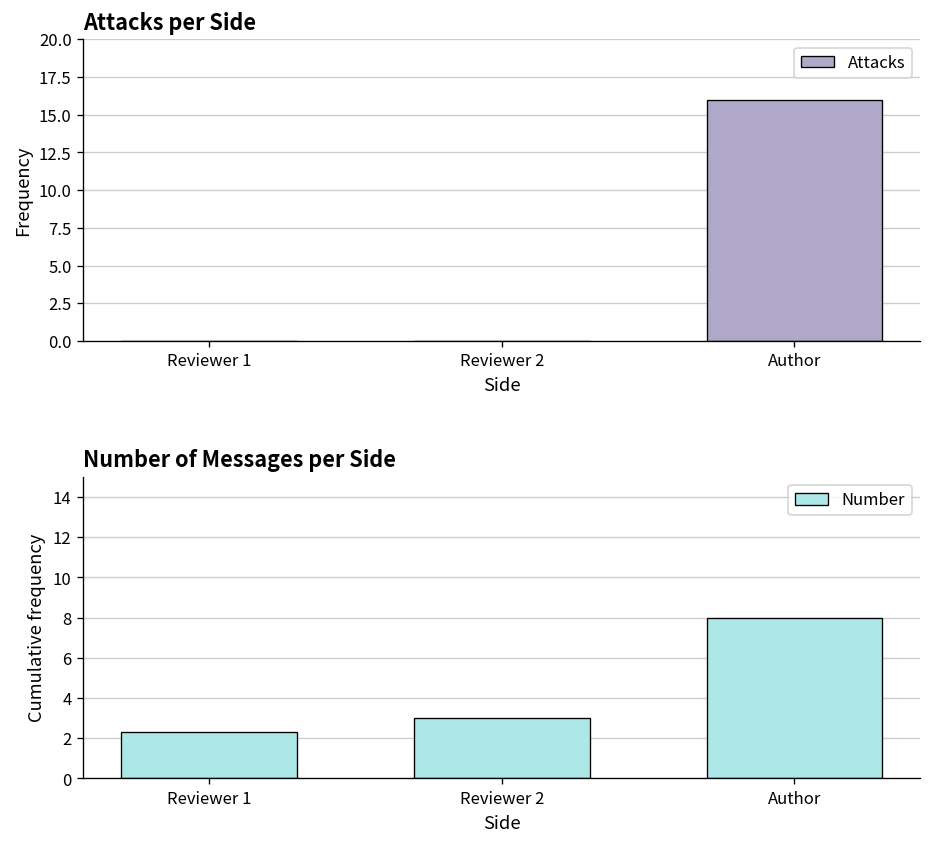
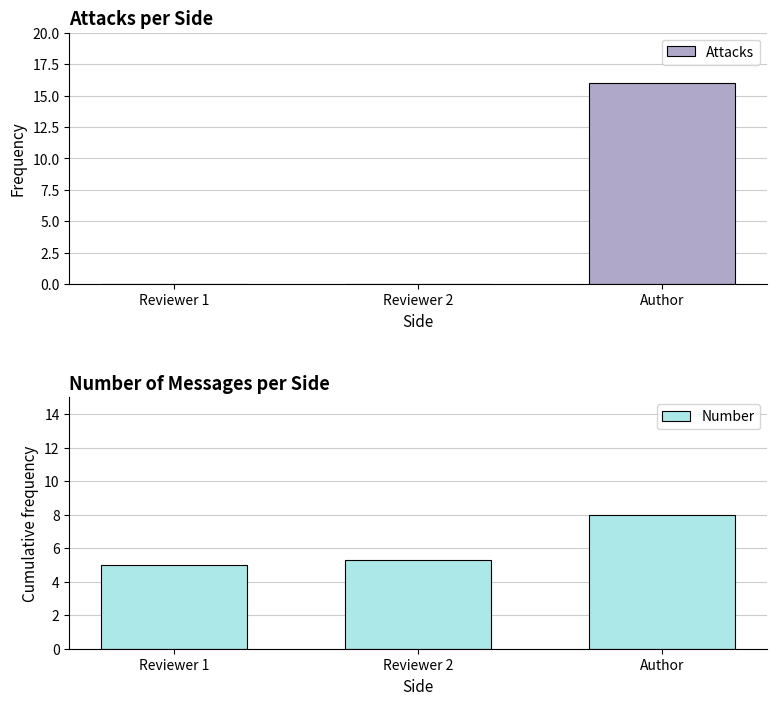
  {
    "Attacks per Side": {
      "Reviewer 1": 0.0,
      "Reviewer 2": 0.0,
      "Author": 16.0
    },
    "Number of Messages per Side": {
-     "Reviewer 1": 2.3,
-     "Reviewer 2": 3.0,
+     "Reviewer 1": 5.0,
+     "Reviewer 2": 5.3,
      "Author": 8.0
    }
  }
